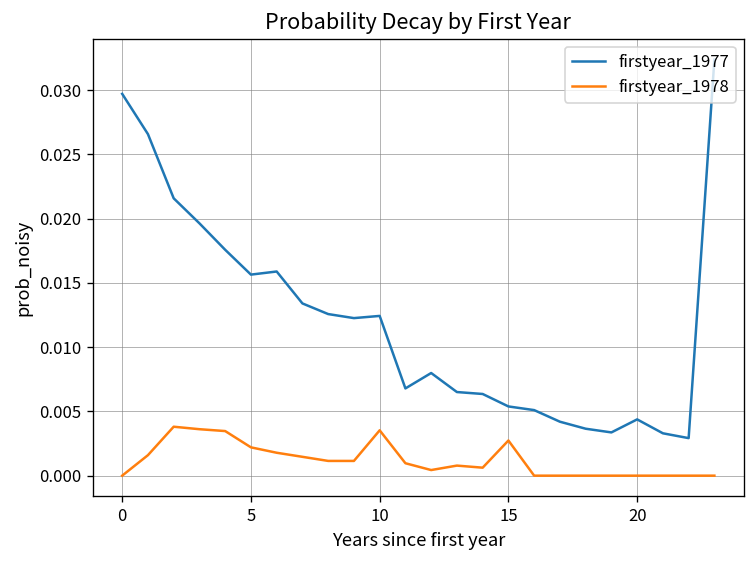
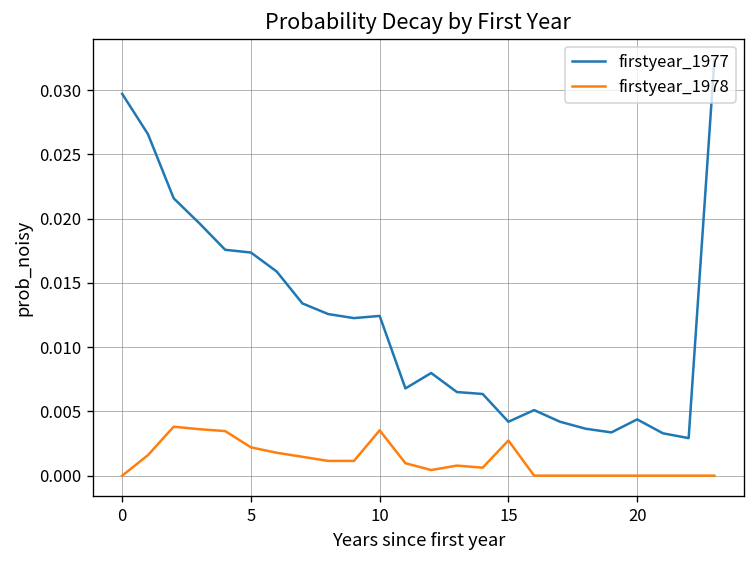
  {
    "firstyear_1977": {
      "0": 0.0297,
-     "5": 0.0156,
+     "5": 0.0174,
      "10": 0.0124,
-     "15": 0.0054,
+     "15": 0.0042,
      "20": 0.0044
    },
    "firstyear_1978": {
      "0": 0.0000,
      "5": 0.0022,
      "10": 0.0035,
      "15": 0.0027,
      "20": 0.0000
    }
  }
